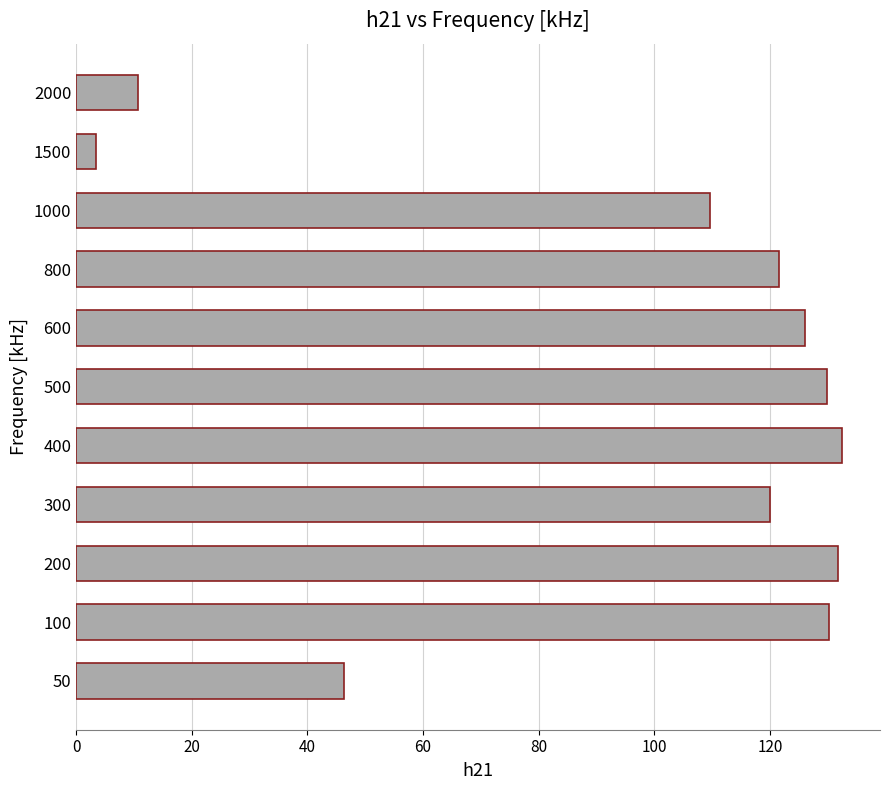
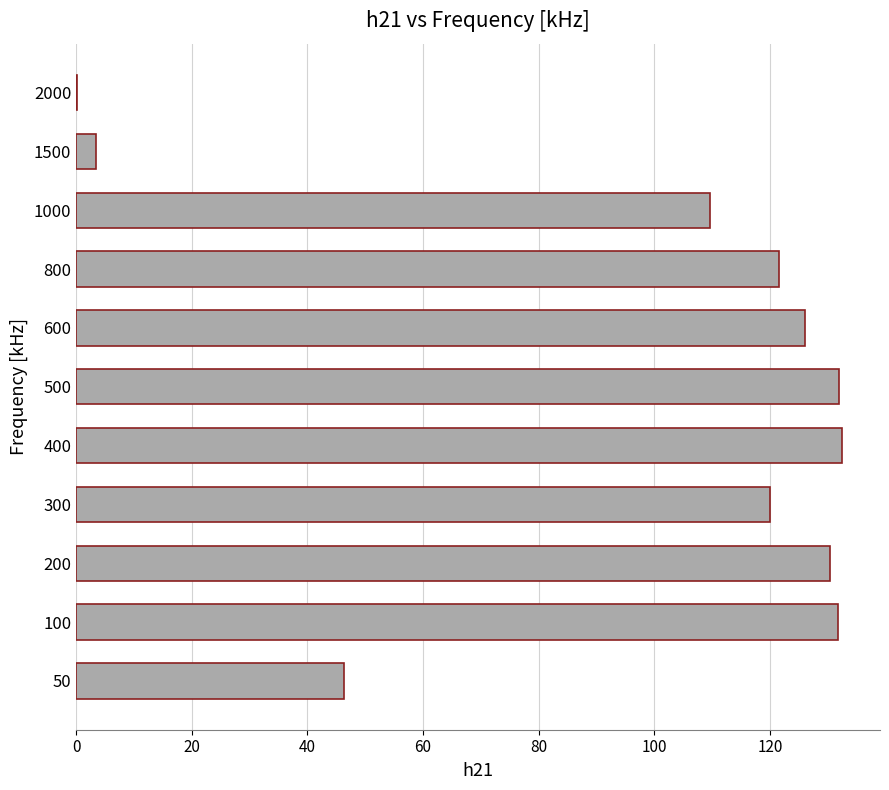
  {
-   "2000": 11,
+   "2000": 0,
    "1500": 3,
    "1000": 110,
    "800": 122,
    "600": 126,
-   "500": 130,
+   "500": 132,
    "400": 132,
    "300": 120,
-   "200": 132,
-   "100": 130,
+   "200": 130,
+   "100": 132,
    "50": 46
  }
